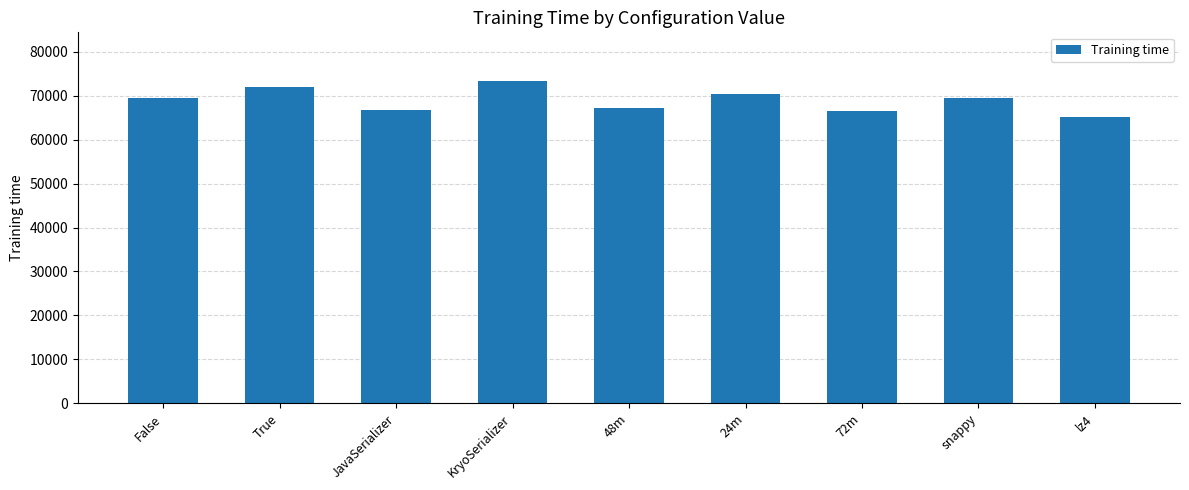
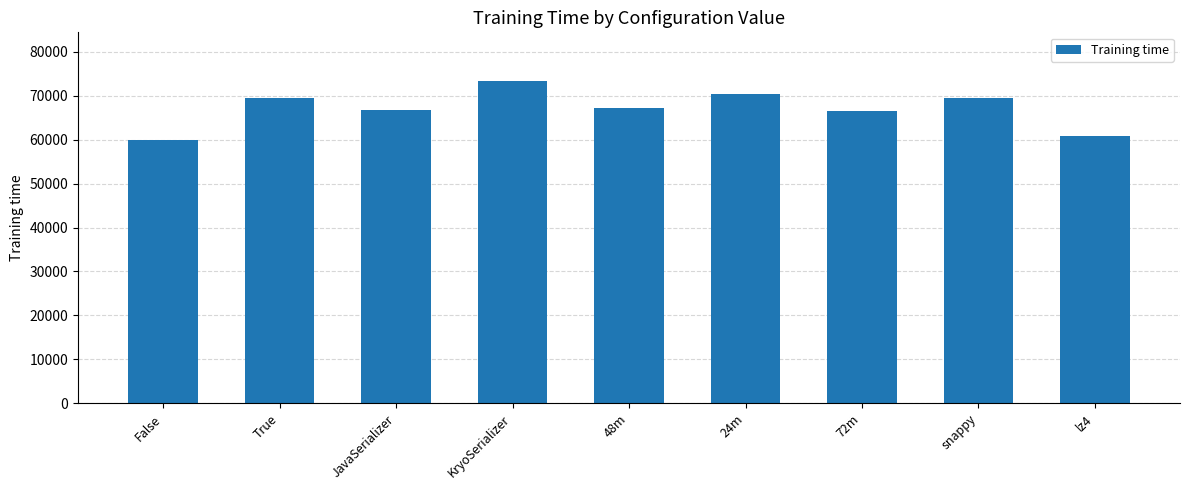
  {
-   "False": 69000,
-   "True": 72000,
+   "False": 60000,
+   "True": 69000,
    "JavaSerializer": 67000,
    "KryoSerializer": 73000,
    "48m": 67000,
    "24m": 70000,
    "72m": 67000,
    "snappy": 69000,
-   "lz4": 65000
+   "lz4": 61000
  }
